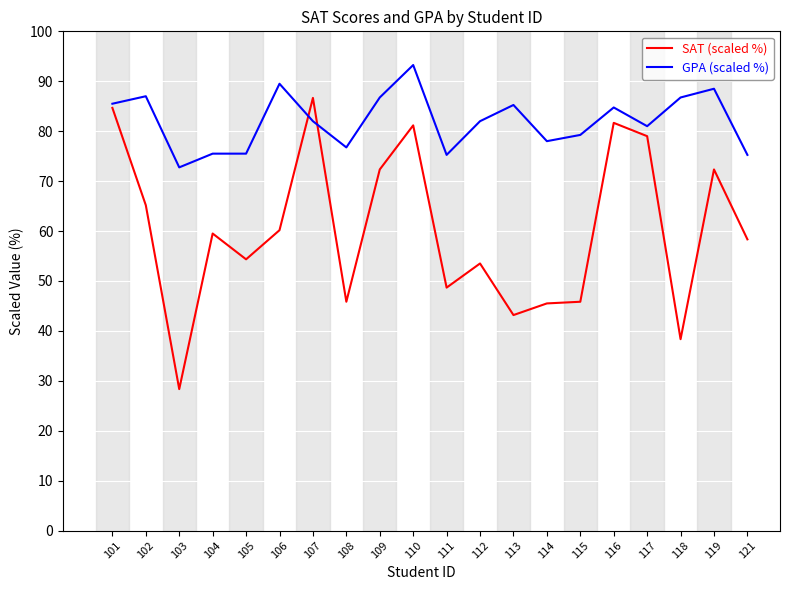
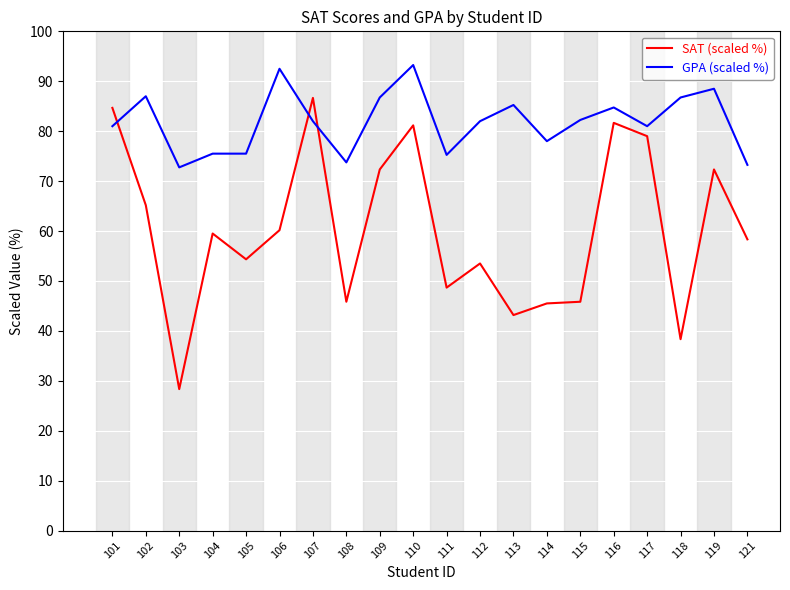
  {
    "SAT (scaled %)": {
      "101": 85,
      "102": 65,
      "103": 28,
      "104": 60,
      "105": 54,
      "106": 60,
      "107": 87,
      "108": 46,
      "109": 72,
      "110": 81,
      "111": 49,
      "112": 54,
      "113": 43,
      "114": 46,
      "115": 46,
      "116": 82,
      "117": 79,
      "118": 38,
      "119": 72,
      "121": 58
    },
    "GPA (scaled %)": {
-     "101": 86,
+     "101": 81,
      "102": 87,
      "103": 73,
      "104": 76,
      "105": 76,
-     "106": 90,
+     "106": 93,
      "107": 82,
-     "108": 77,
+     "108": 74,
      "109": 87,
      "110": 93,
      "111": 75,
      "112": 82,
      "113": 85,
      "114": 78,
-     "115": 79,
+     "115": 82,
      "116": 85,
      "117": 81,
      "118": 87,
      "119": 89,
-     "121": 75
+     "121": 73
    }
  }
